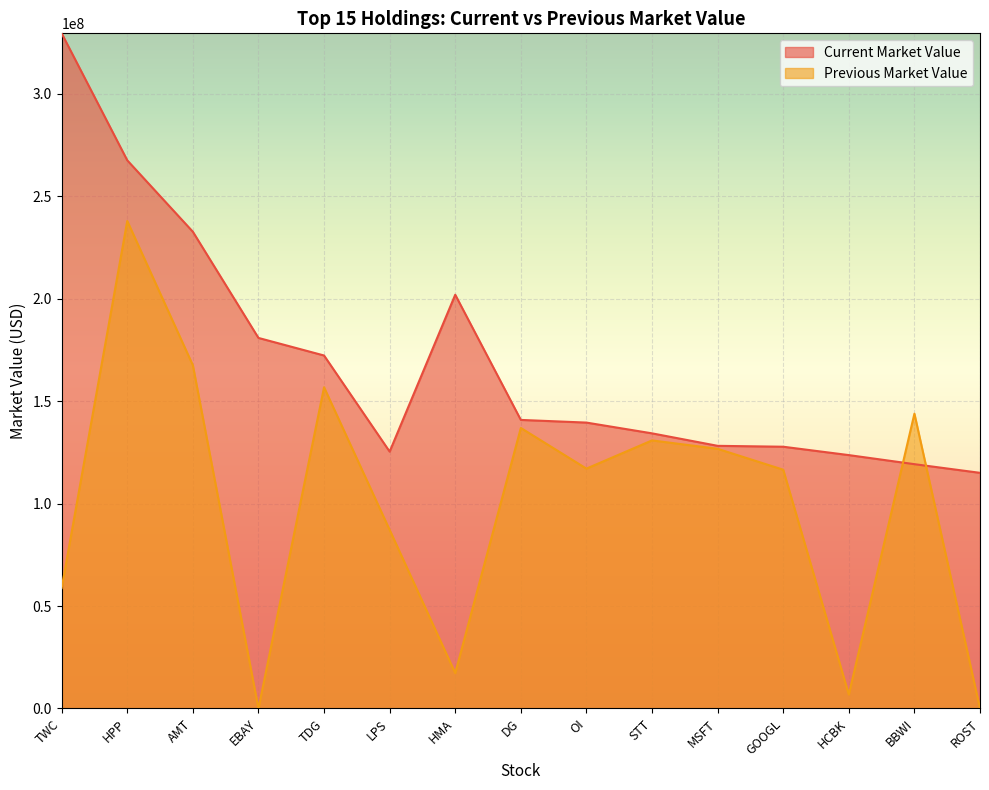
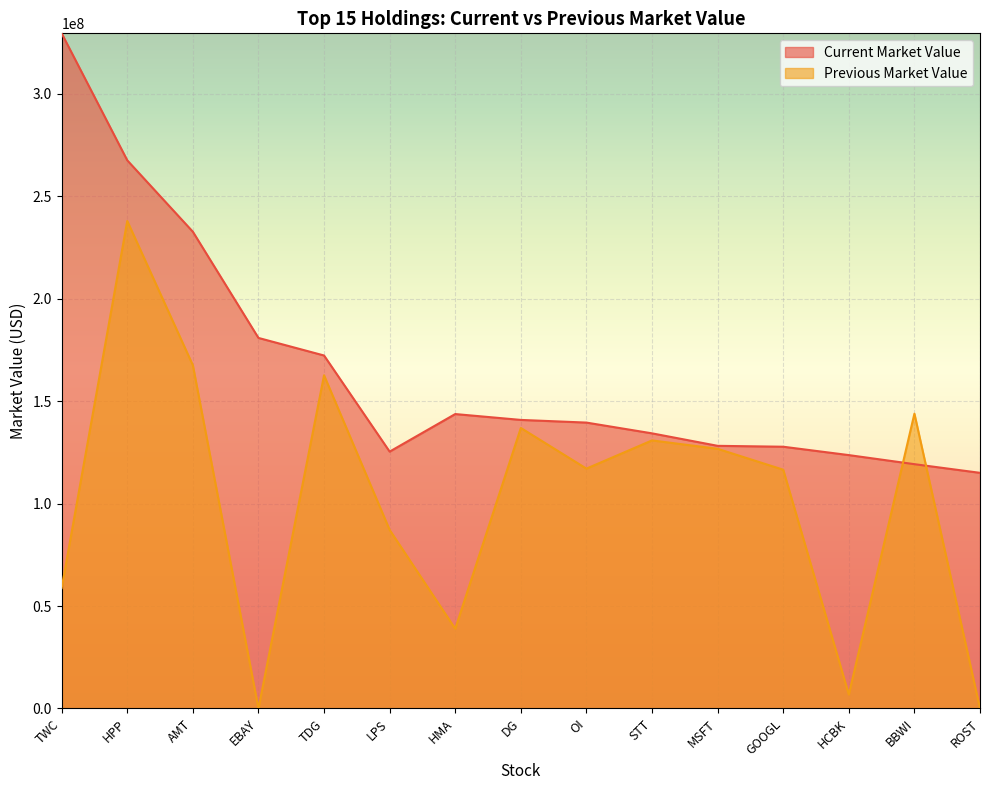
  {
    "Current Market Value": {
      "TWC": 330000000,
      "HPP": 268000000,
      "AMT": 233000000,
      "EBAY": 181000000,
      "TDG": 172000000,
      "LPS": 125000000,
-     "HMA": 202000000,
+     "HMA": 144000000,
      "DG": 141000000,
      "OI": 140000000,
      "STT": 134000000,
      "MSFT": 128000000,
      "GOOGL": 128000000,
      "HCBK": 124000000,
      "BBWI": 119000000,
      "ROST": 115000000
    },
    "Previous Market Value": {
      "TWC": 59000000,
      "HPP": 238000000,
      "AMT": 168000000,
      "EBAY": 0,
-     "TDG": 157000000,
+     "TDG": 163000000,
      "LPS": 87000000,
-     "HMA": 17000000,
+     "HMA": 39000000,
      "DG": 137000000,
      "OI": 117000000,
      "STT": 131000000,
      "MSFT": 127000000,
      "GOOGL": 117000000,
      "HCBK": 7000000,
      "BBWI": 144000000,
      "ROST": 0
    }
  }
